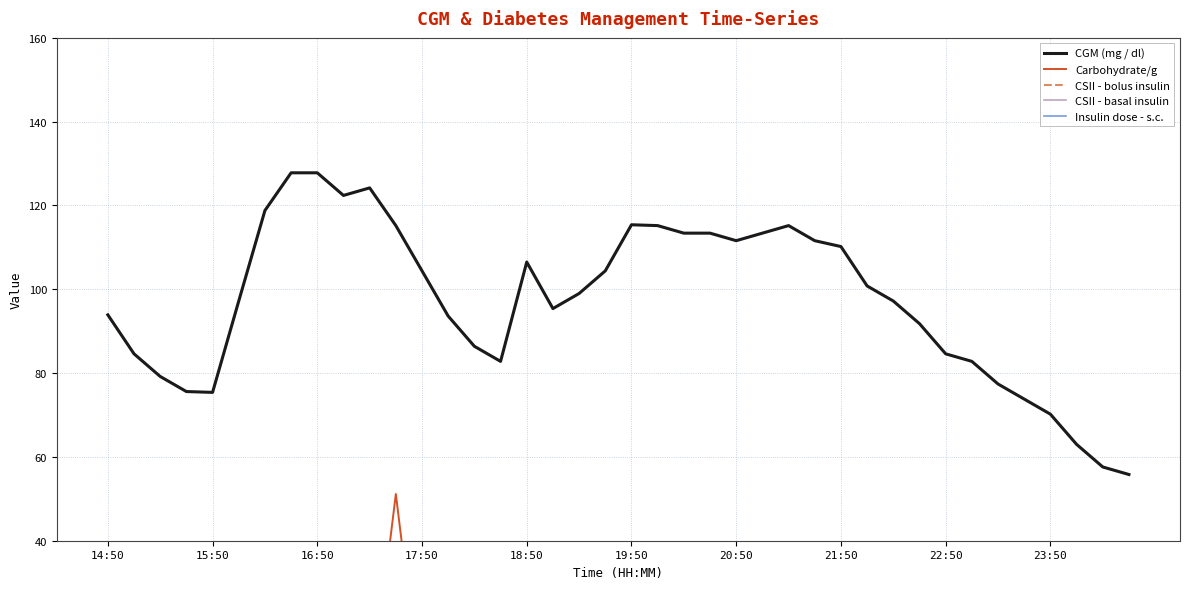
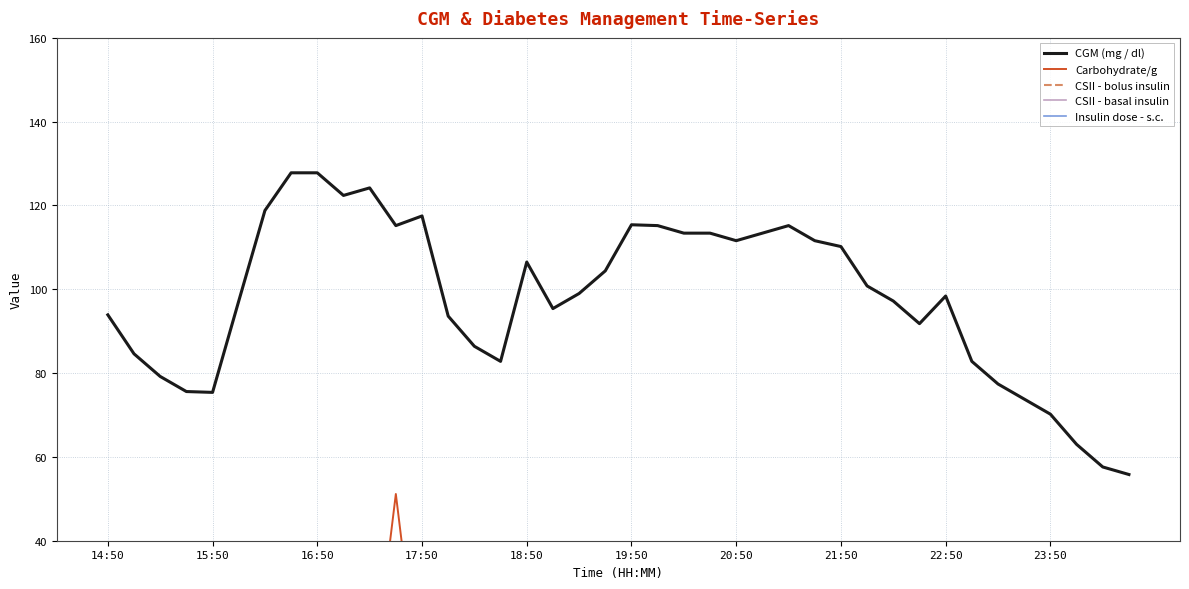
  {
    "CGM (mg / dl)": {
      "14:50": 94,
      "15:50": 75,
      "16:50": 128,
-     "17:50": 104,
+     "17:50": 118,
      "18:50": 107,
      "19:50": 115,
      "20:50": 112,
      "21:50": 110,
-     "22:50": 85,
+     "22:50": 98,
      "23:50": 70
    }
  }
